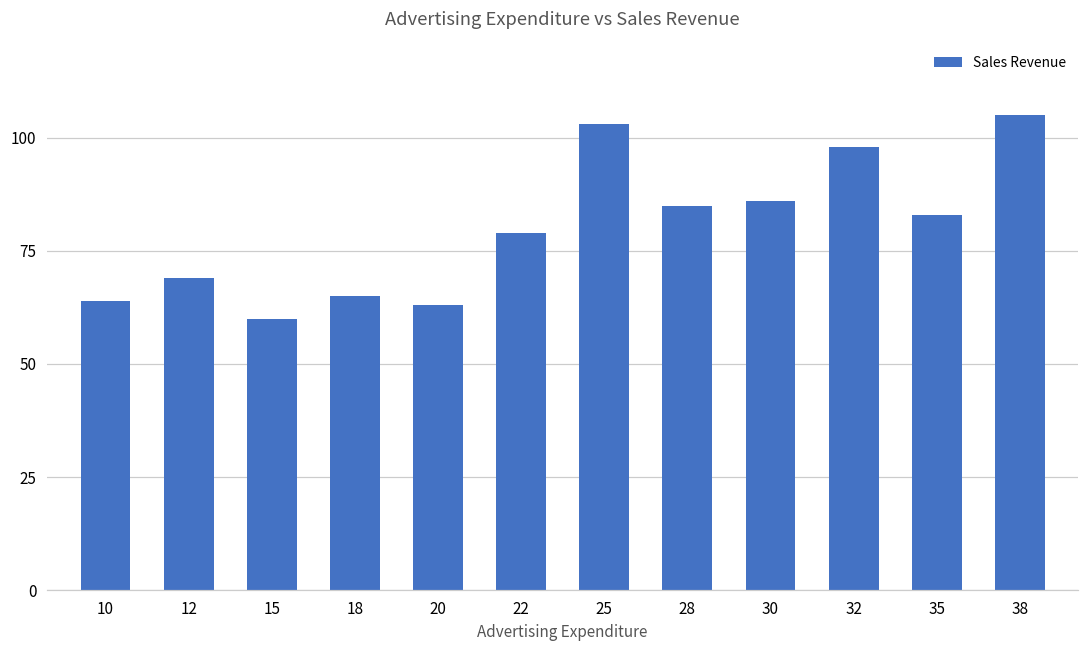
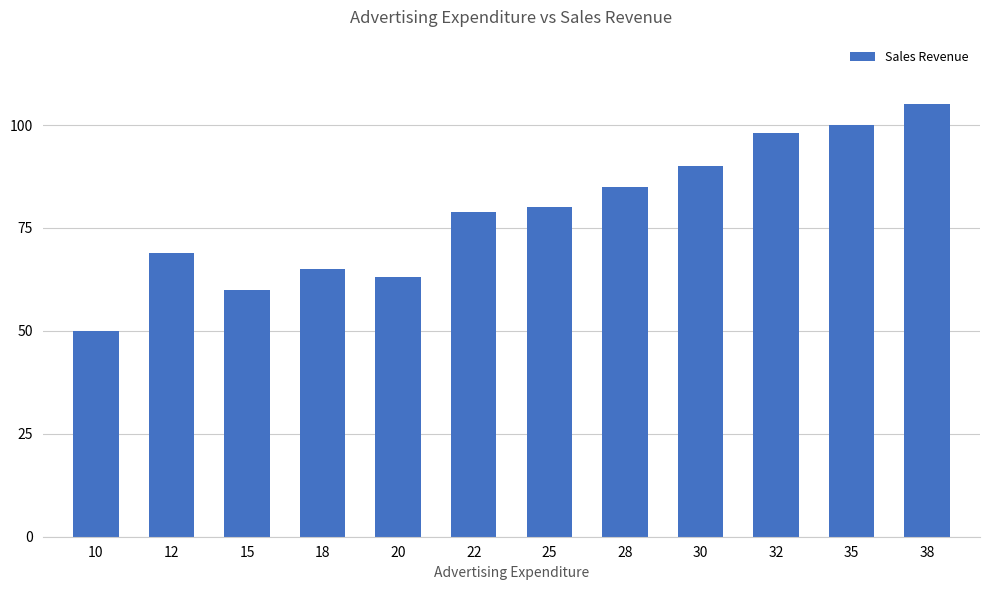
  {
-   "10": 64,
+   "10": 50,
    "12": 69,
    "15": 60,
    "18": 65,
    "20": 63,
    "22": 79,
-   "25": 103,
+   "25": 80,
    "28": 85,
-   "30": 86,
+   "30": 90,
    "32": 98,
-   "35": 83,
+   "35": 100,
    "38": 105
  }
